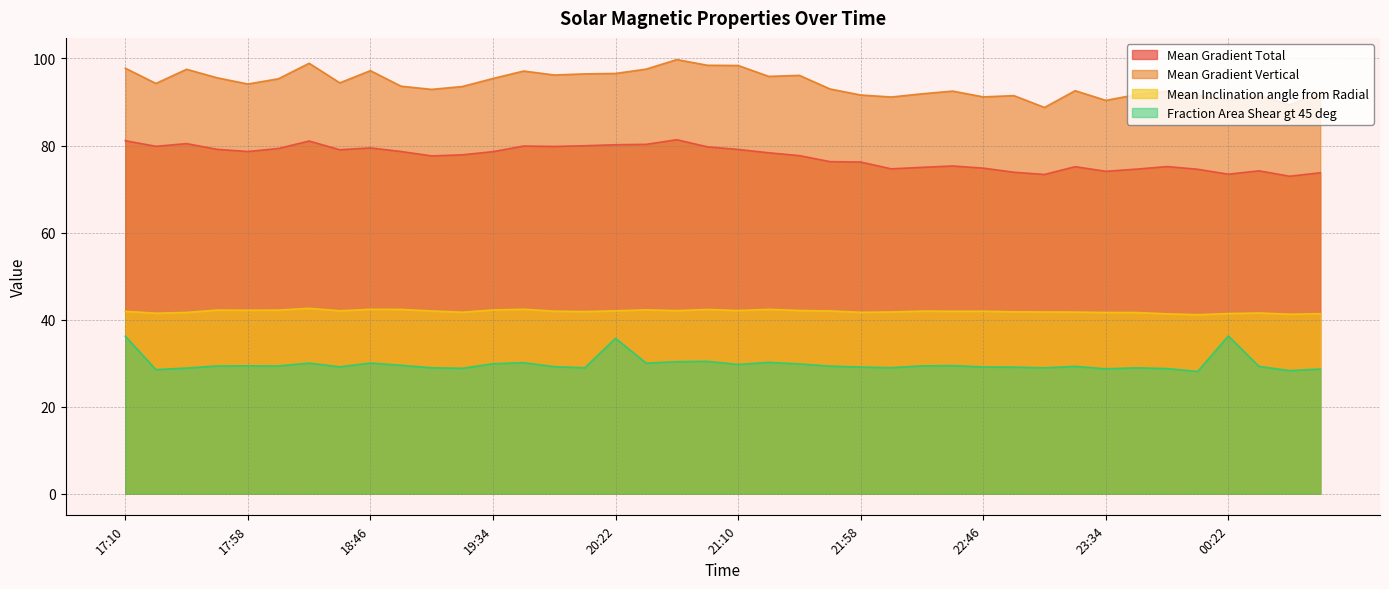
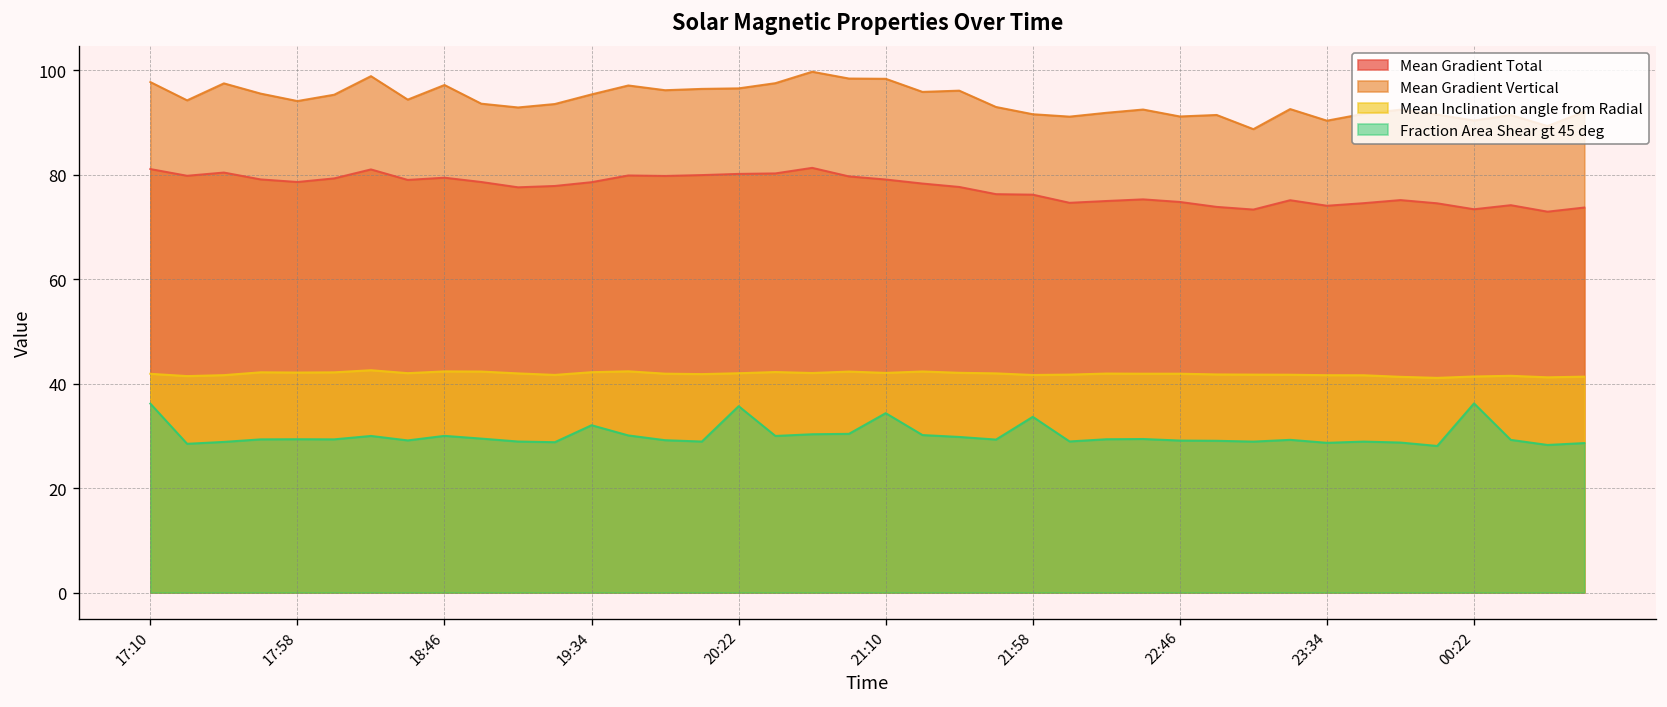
  {
    "Mean Inclination angle from Radial": {
      "17:10": 42,
      "17:58": 42,
      "18:46": 42,
      "19:34": 42,
      "20:22": 42,
      "21:10": 42,
      "21:58": 42,
      "22:46": 42,
      "23:34": 42,
      "00:22": 41
    },
    "Fraction Area Shear gt 45 deg": {
      "17:10": 36,
      "17:58": 29,
      "18:46": 30,
-     "19:34": 30,
+     "19:34": 32,
      "20:22": 36,
-     "21:10": 30,
-     "21:58": 29,
+     "21:10": 34,
+     "21:58": 34,
      "22:46": 29,
      "23:34": 29,
      "00:22": 36
    }
  }
